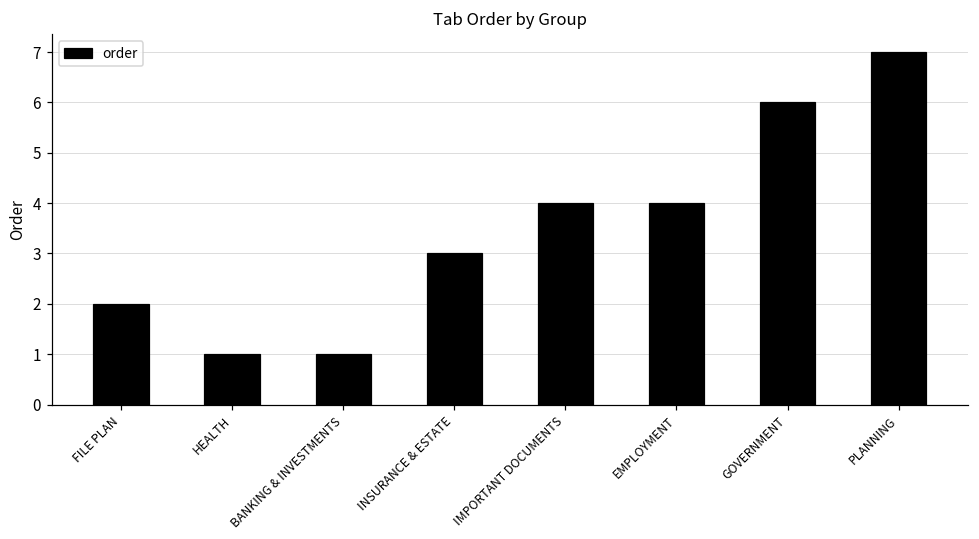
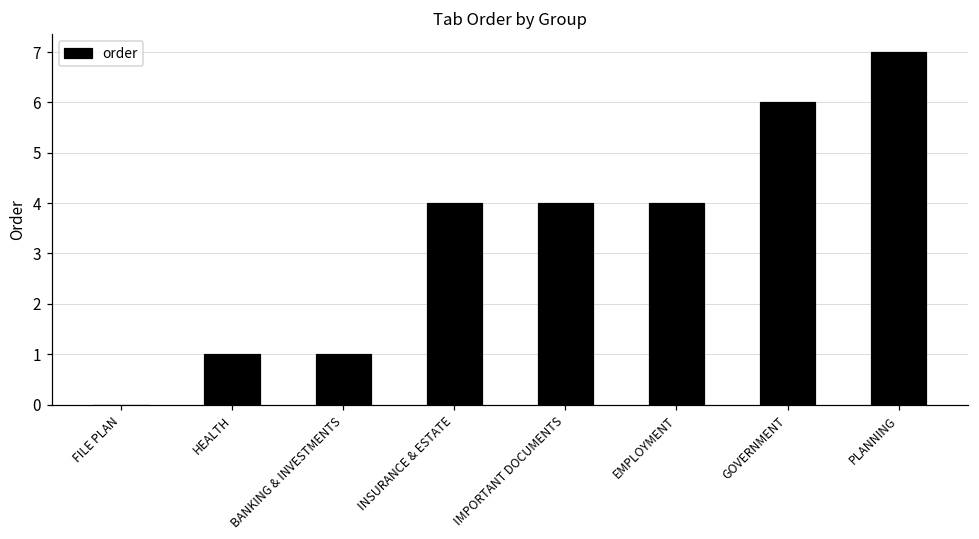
  {
-   "FILE PLAN": 2,
+   "FILE PLAN": 0,
    "HEALTH": 1,
    "BANKING & INVESTMENTS": 1,
-   "INSURANCE & ESTATE": 3,
+   "INSURANCE & ESTATE": 4,
    "IMPORTANT DOCUMENTS": 4,
    "EMPLOYMENT": 4,
    "GOVERNMENT": 6,
    "PLANNING": 7
  }
